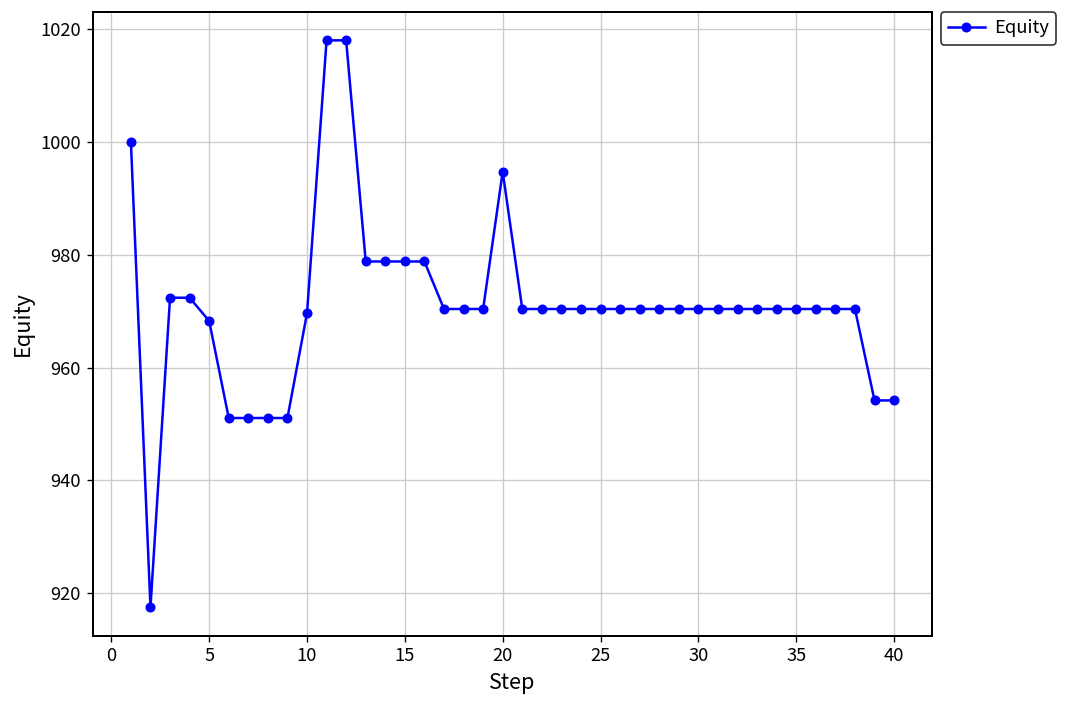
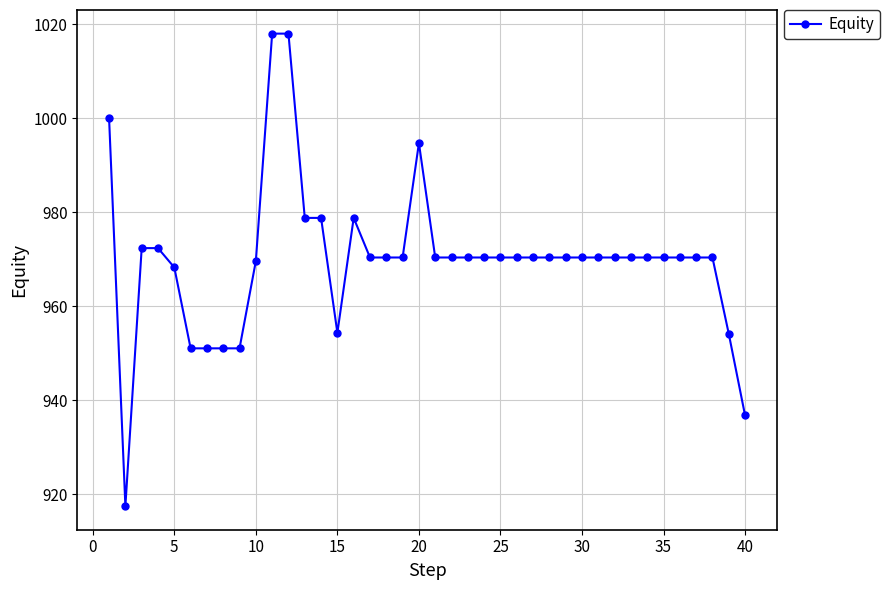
  {
    "5": 968,
    "10": 970,
-   "15": 979,
+   "15": 954,
    "20": 995,
    "25": 970,
    "30": 970,
    "35": 970,
-   "40": 954
+   "40": 937
  }
